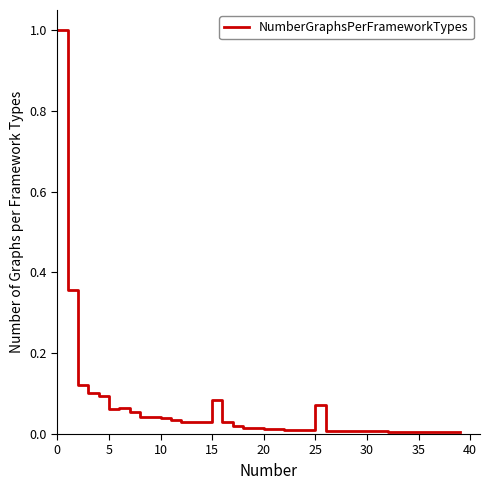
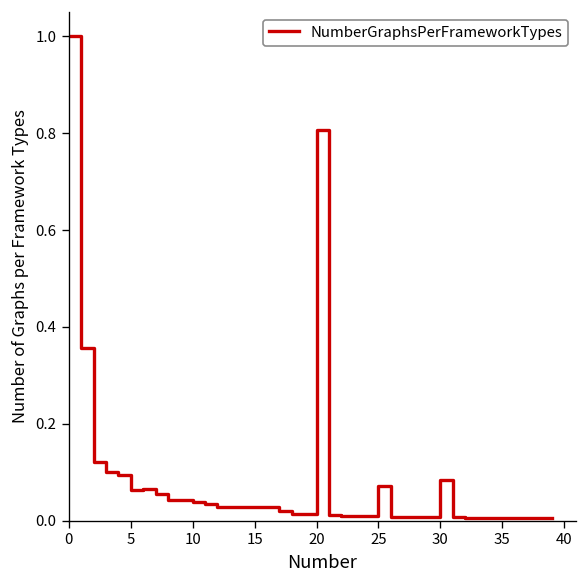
  {
    "0": 1.00,
    "5": 0.06,
    "10": 0.04,
-   "15": 0.08,
-   "20": 0.01,
+   "15": 0.03,
+   "20": 0.81,
    "25": 0.07,
-   "30": 0.01,
+   "30": 0.08,
    "35": 0.00
  }
